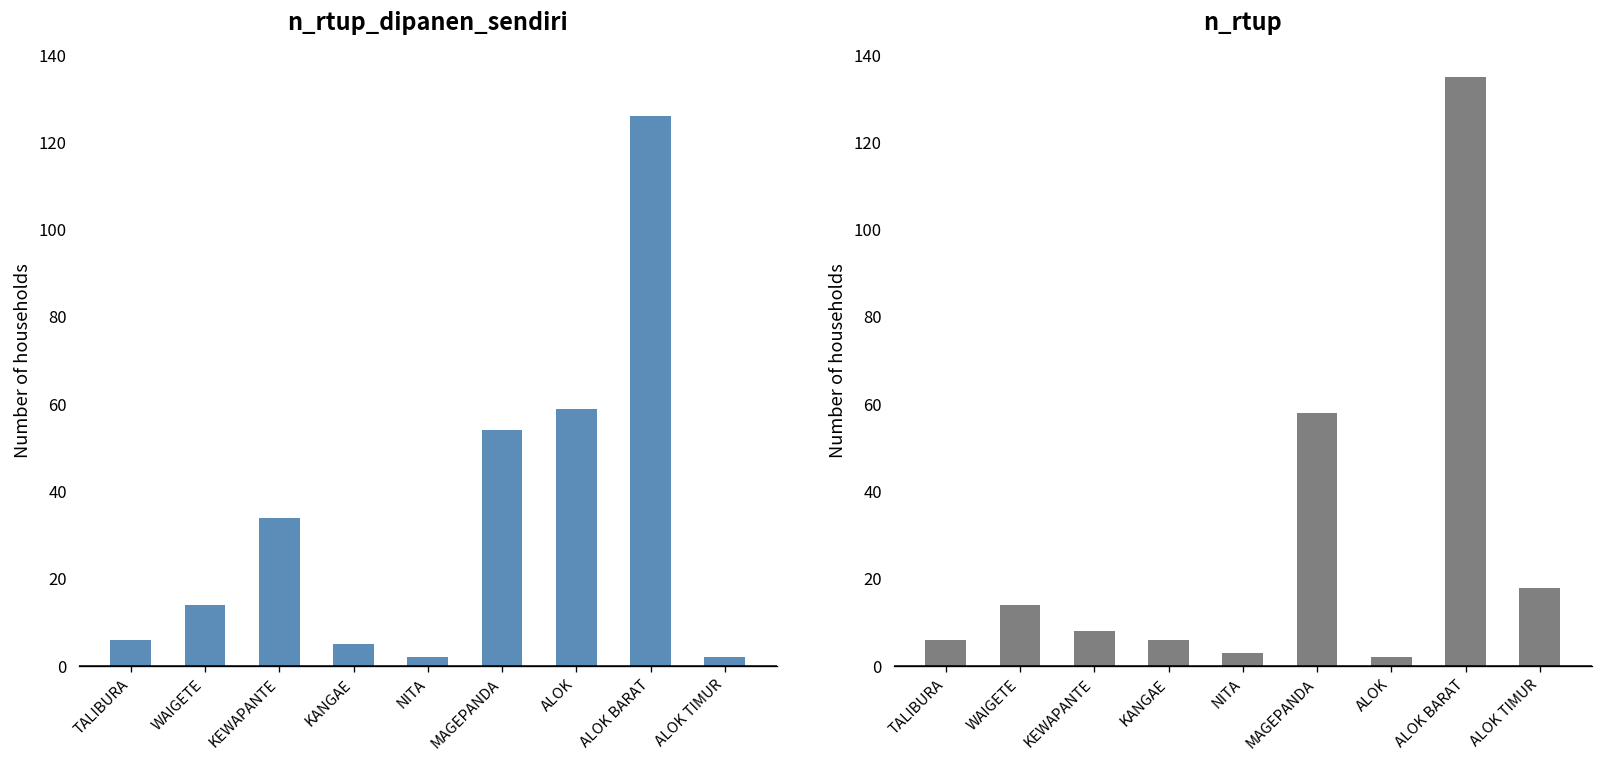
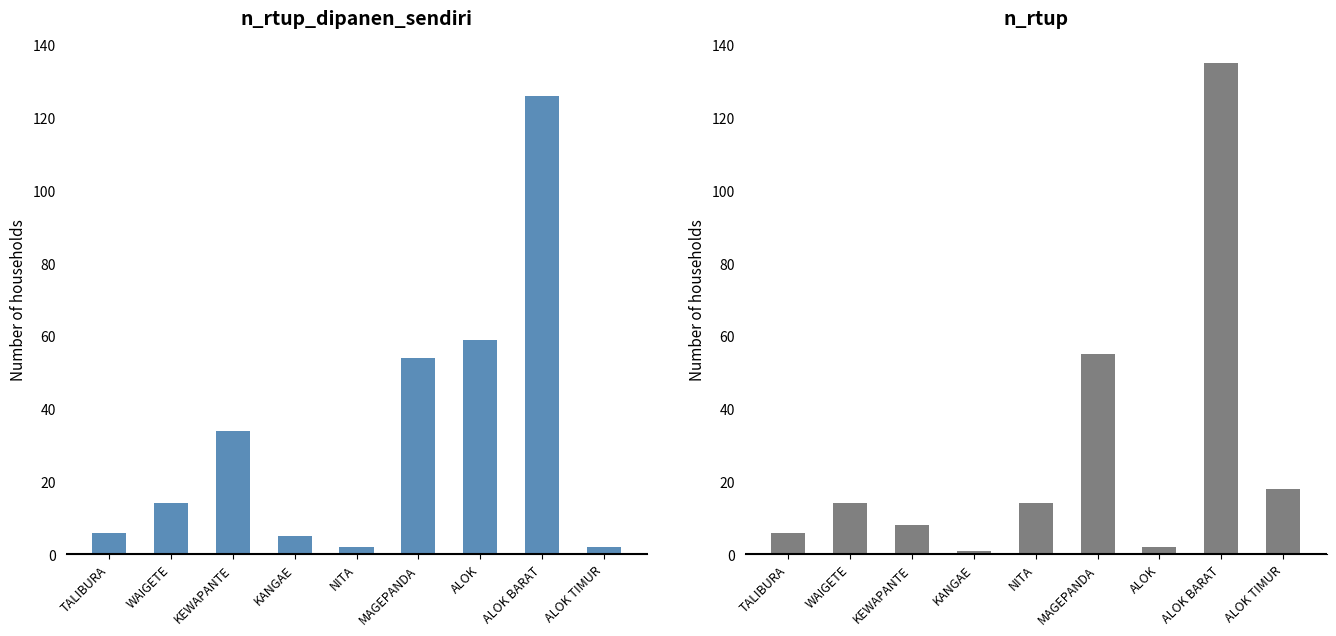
  {
    "n_rtup_dipanen_sendiri": {
      "TALIBURA": 6,
      "WAIGETE": 14,
      "KEWAPANTE": 34,
      "KANGAE": 5,
      "NITA": 2,
      "MAGEPANDA": 54,
      "ALOK": 59,
      "ALOK BARAT": 126,
      "ALOK TIMUR": 2
    },
    "n_rtup": {
      "TALIBURA": 6,
      "WAIGETE": 14,
      "KEWAPANTE": 8,
-     "KANGAE": 6,
-     "NITA": 3,
-     "MAGEPANDA": 58,
+     "KANGAE": 1,
+     "NITA": 14,
+     "MAGEPANDA": 55,
      "ALOK": 2,
      "ALOK BARAT": 135,
      "ALOK TIMUR": 18
    }
  }
